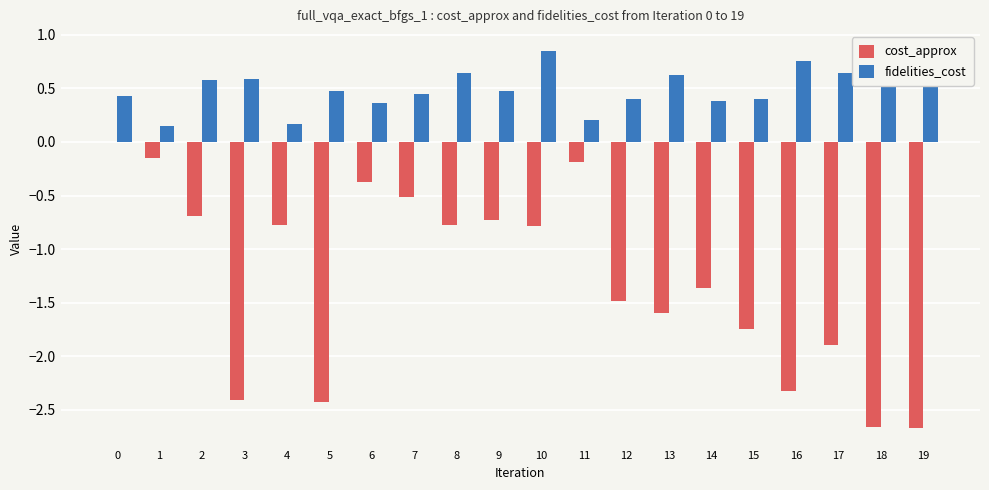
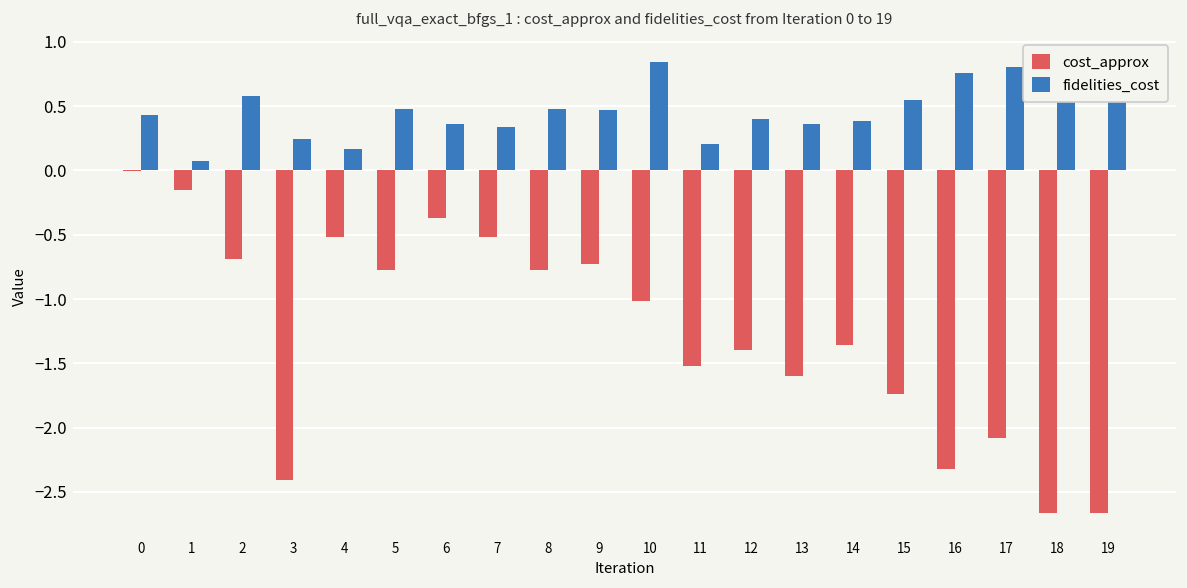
  {
    "cost_approx": {
      "1": -0.15,
      "2": -0.69,
      "3": -2.40,
-     "4": -0.78,
-     "5": -2.43,
+     "4": -0.51,
+     "5": -0.78,
      "6": -0.37,
      "7": -0.52,
      "8": -0.78,
      "9": -0.73,
-     "10": -0.78,
-     "11": -0.19,
-     "12": -1.48,
+     "10": -1.01,
+     "11": -1.52,
+     "12": -1.40,
      "13": -1.60,
      "14": -1.36,
      "15": -1.74,
      "16": -2.32,
-     "17": -1.89,
+     "17": -2.08,
      "18": -2.66,
      "19": -2.67
    },
    "fidelities_cost": {
      "0": 0.43,
-     "1": 0.15,
+     "1": 0.07,
      "2": 0.58,
-     "3": 0.59,
+     "3": 0.25,
      "4": 0.16,
      "5": 0.48,
      "6": 0.36,
-     "7": 0.45,
-     "8": 0.64,
+     "7": 0.33,
+     "8": 0.47,
      "9": 0.47,
      "10": 0.85,
      "11": 0.21,
      "12": 0.40,
-     "13": 0.63,
+     "13": 0.36,
      "14": 0.38,
-     "15": 0.40,
+     "15": 0.55,
      "16": 0.76,
-     "17": 0.64
+     "17": 0.81
    }
  }
